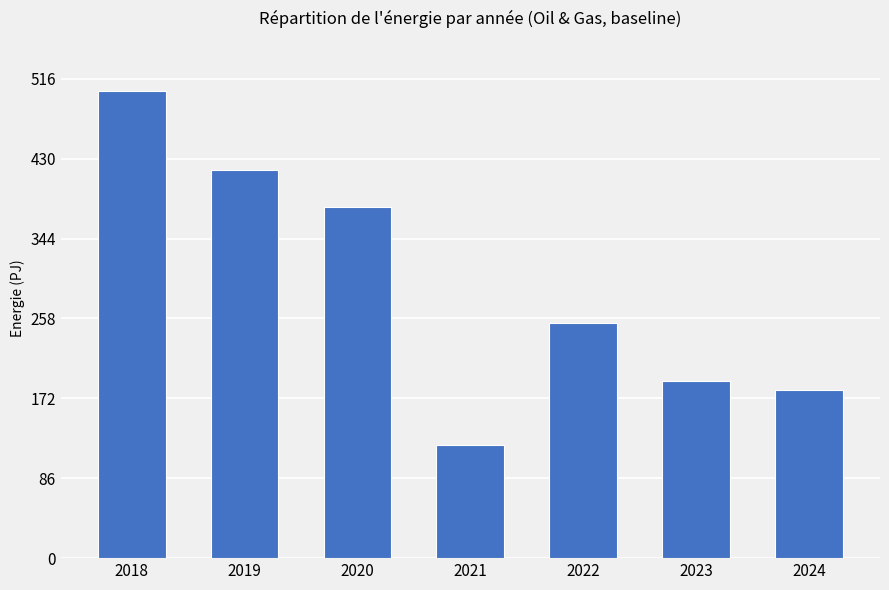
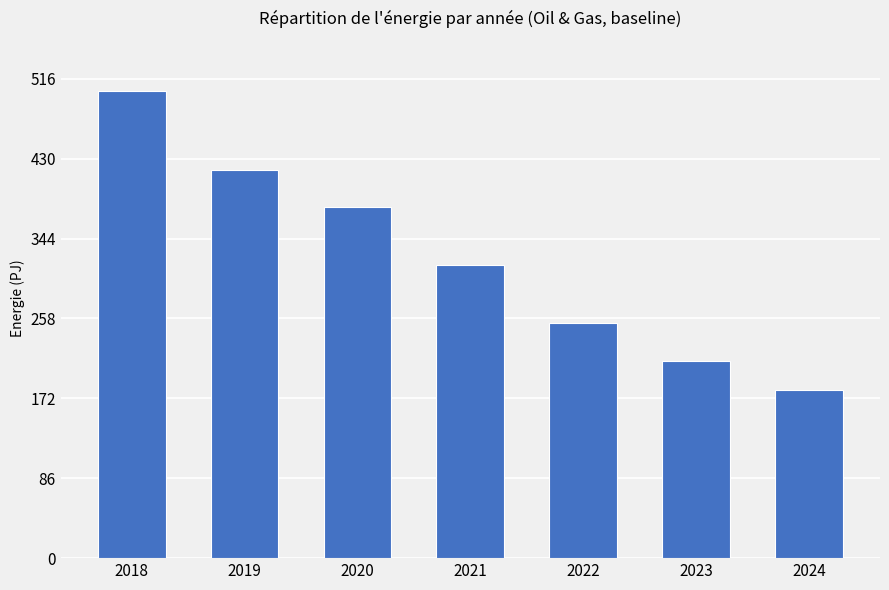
  {
    "2018": 500,
    "2019": 420,
    "2020": 380,
-   "2021": 120,
+   "2021": 320,
    "2022": 250,
-   "2023": 190,
+   "2023": 210,
    "2024": 180
  }
